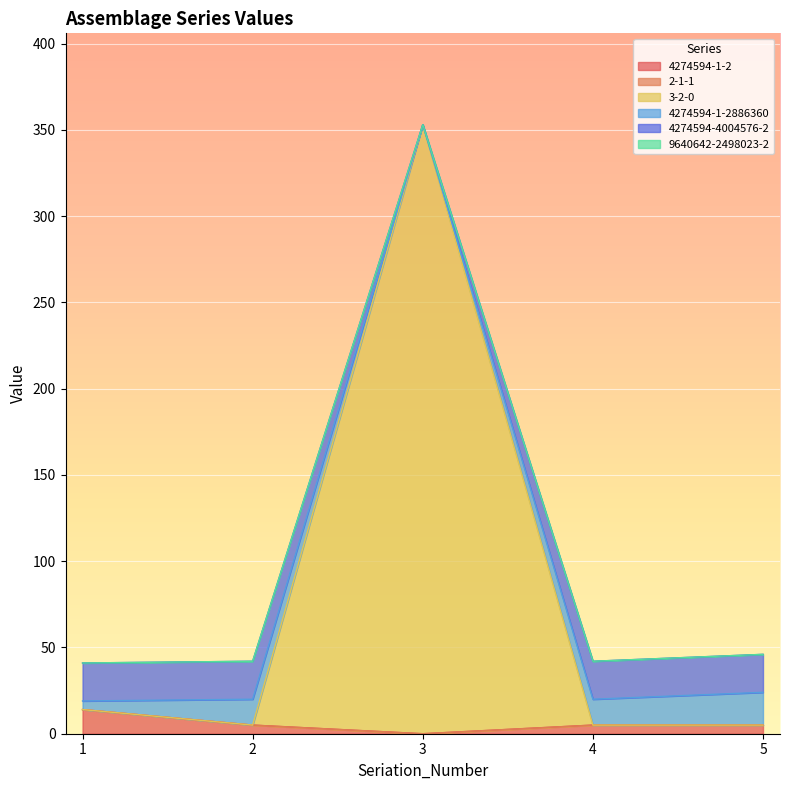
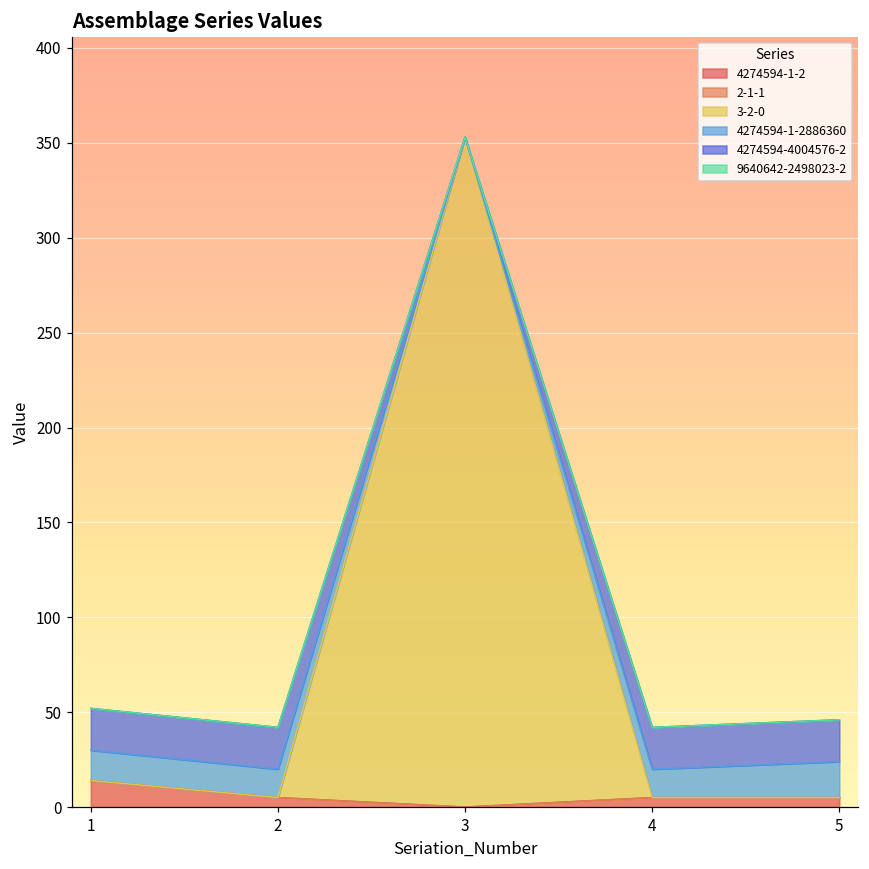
  {
    "2-1-1": {
      "3": 0
    },
    "4274594-1-2886360": {
-     "1": 5,
+     "1": 16,
      "2": 15,
      "4": 15,
      "5": 19
    }
  }
